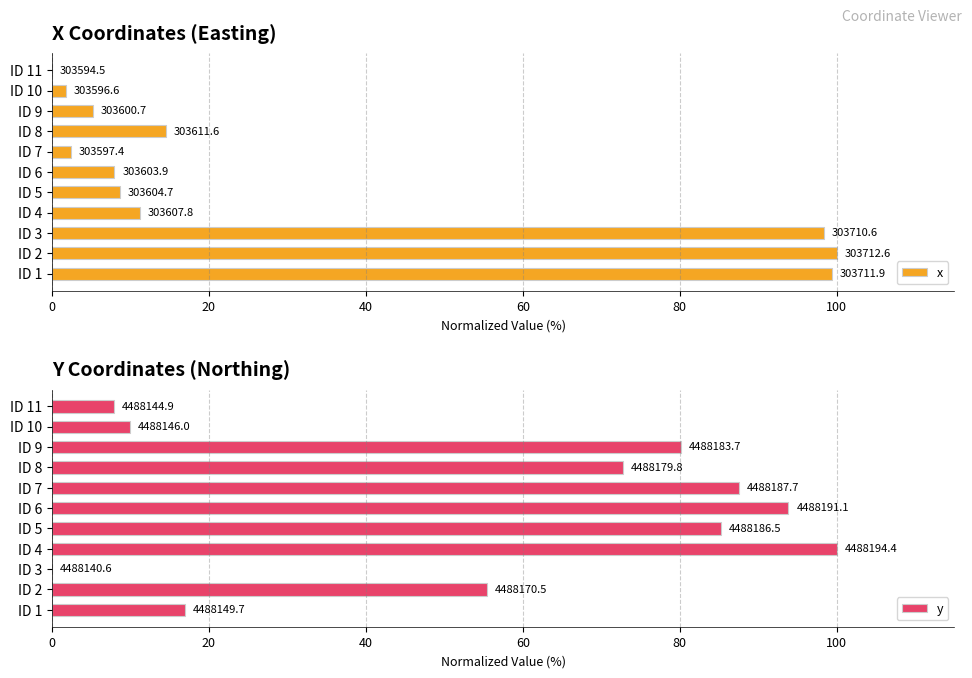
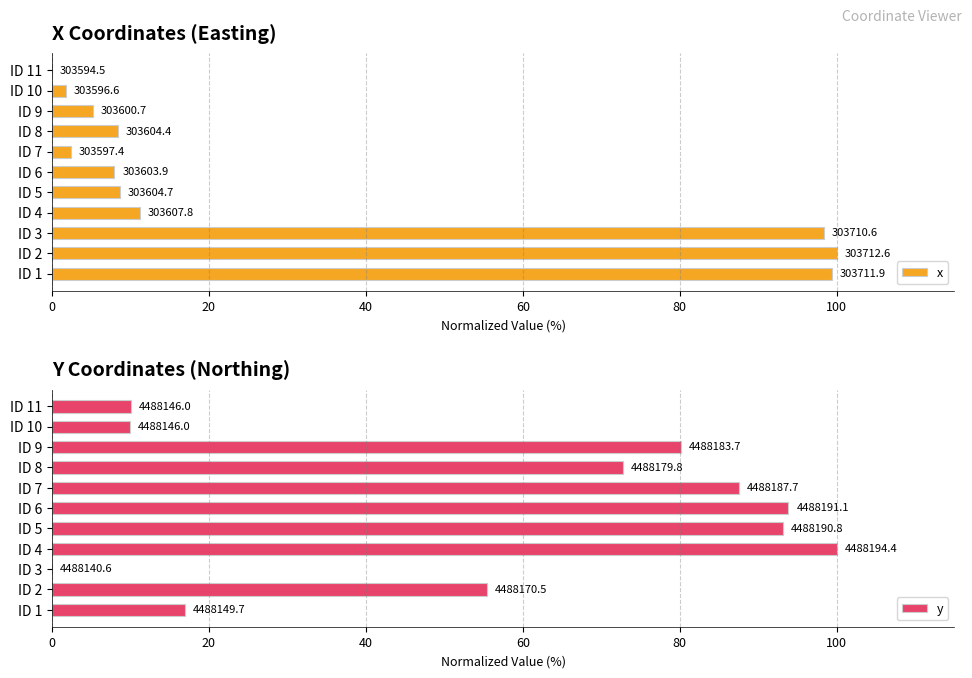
  {
    "X Coordinates (Easting)": {
-     "ID 8": 303611.6
+     "ID 8": 303604.4
    },
    "Y Coordinates (Northing)": {
-     "ID 11": 4488144.9,
-     "ID 5": 4488186.5
+     "ID 11": 4488146.0,
+     "ID 5": 4488190.8
    }
  }
